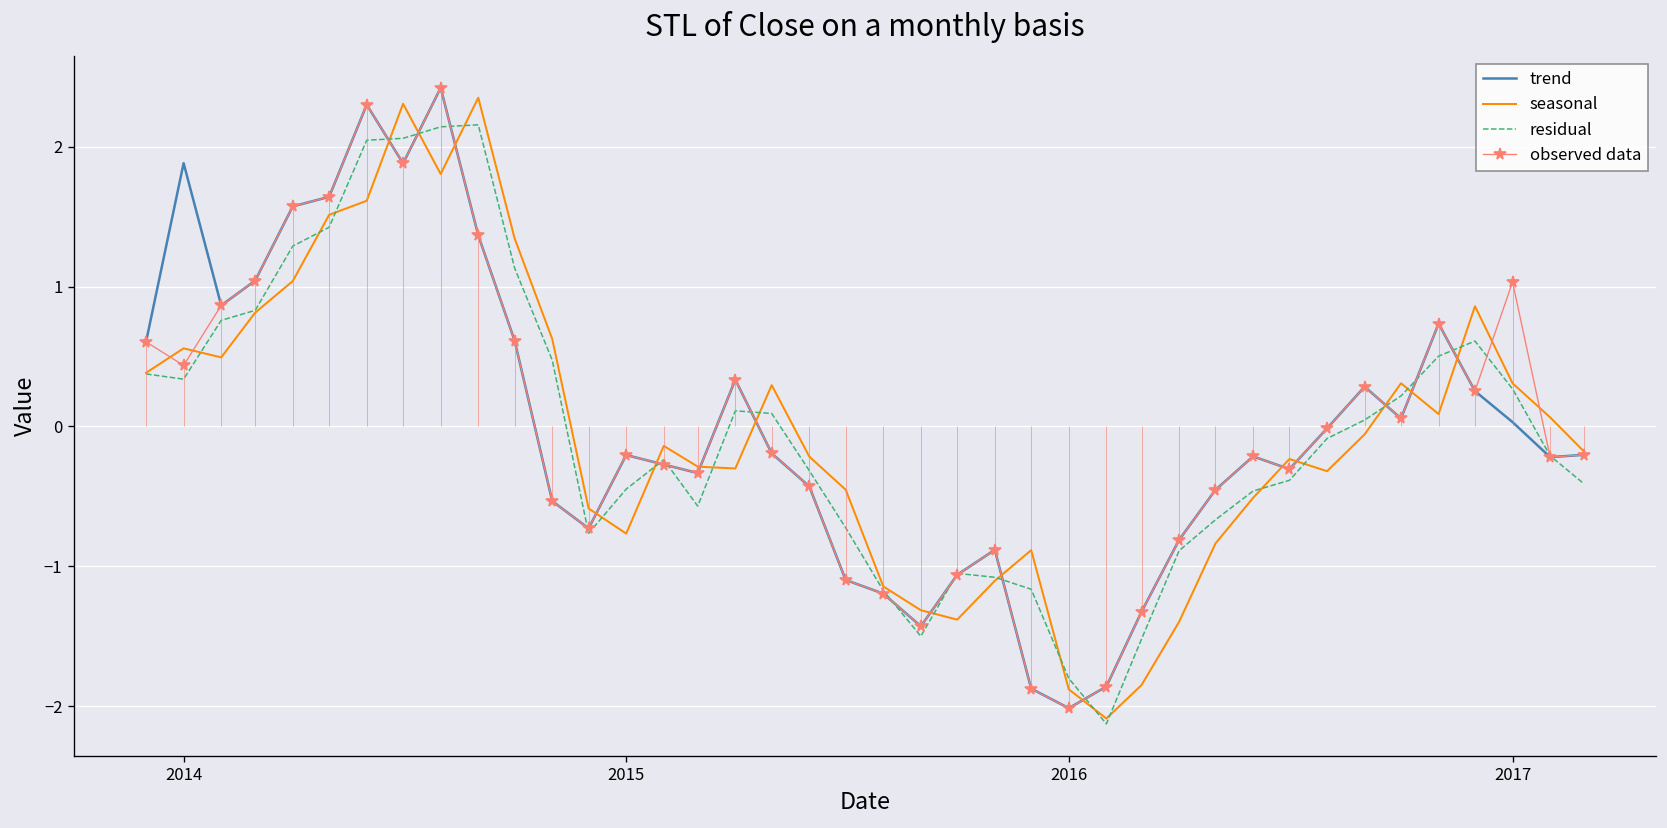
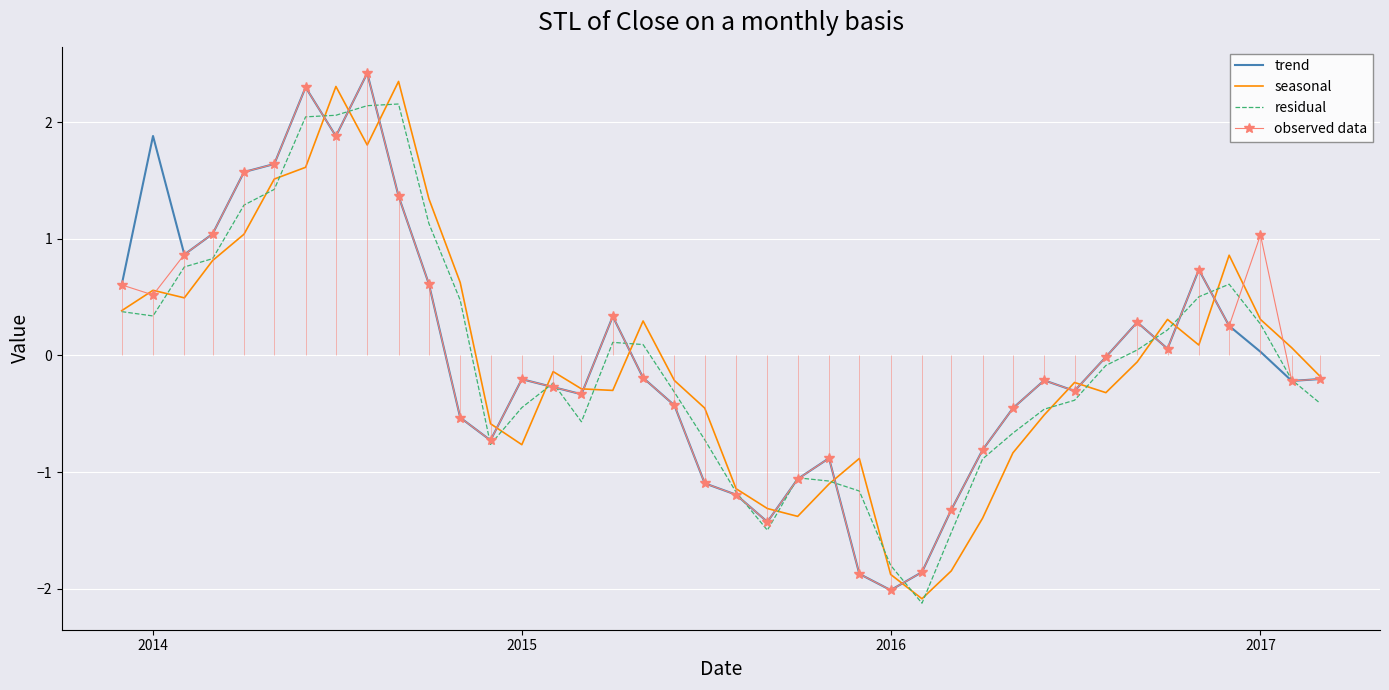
  {
    "trend": {
      "2014": 1.88,
      "2017": 0.03
    },
    "seasonal": {
      "2014": 0.56,
      "2015": -0.77,
      "2016": -1.88,
      "2017": 0.31
    },
    "residual": {
      "2014": 0.34,
      "2015": -0.45,
      "2016": -1.80,
      "2017": 0.27
    },
    "observed data": {
-     "2014": 0.44,
+     "2014": 0.52,
      "2017": 1.03
    }
  }
